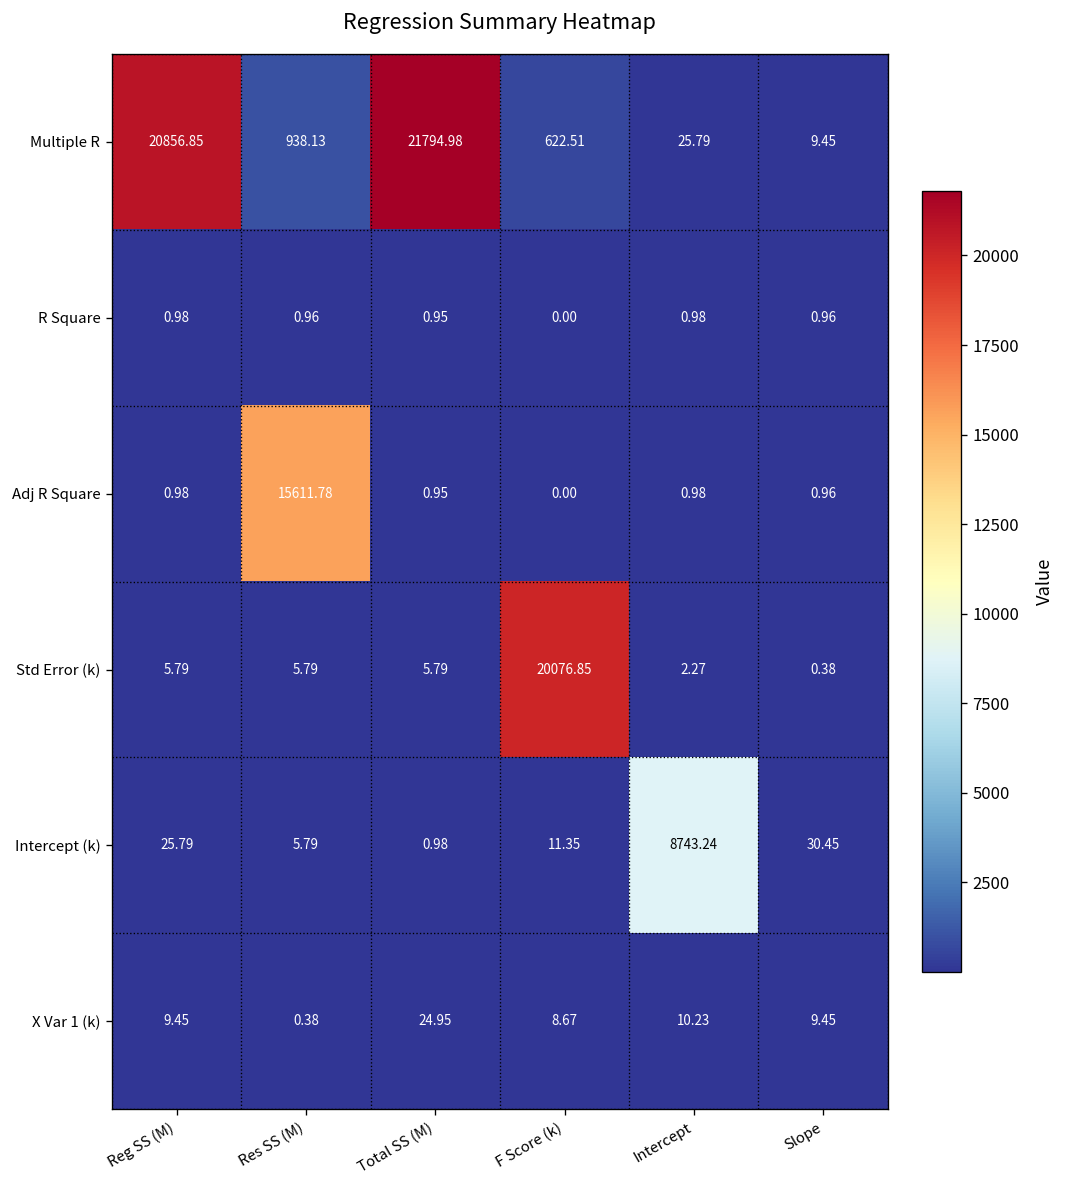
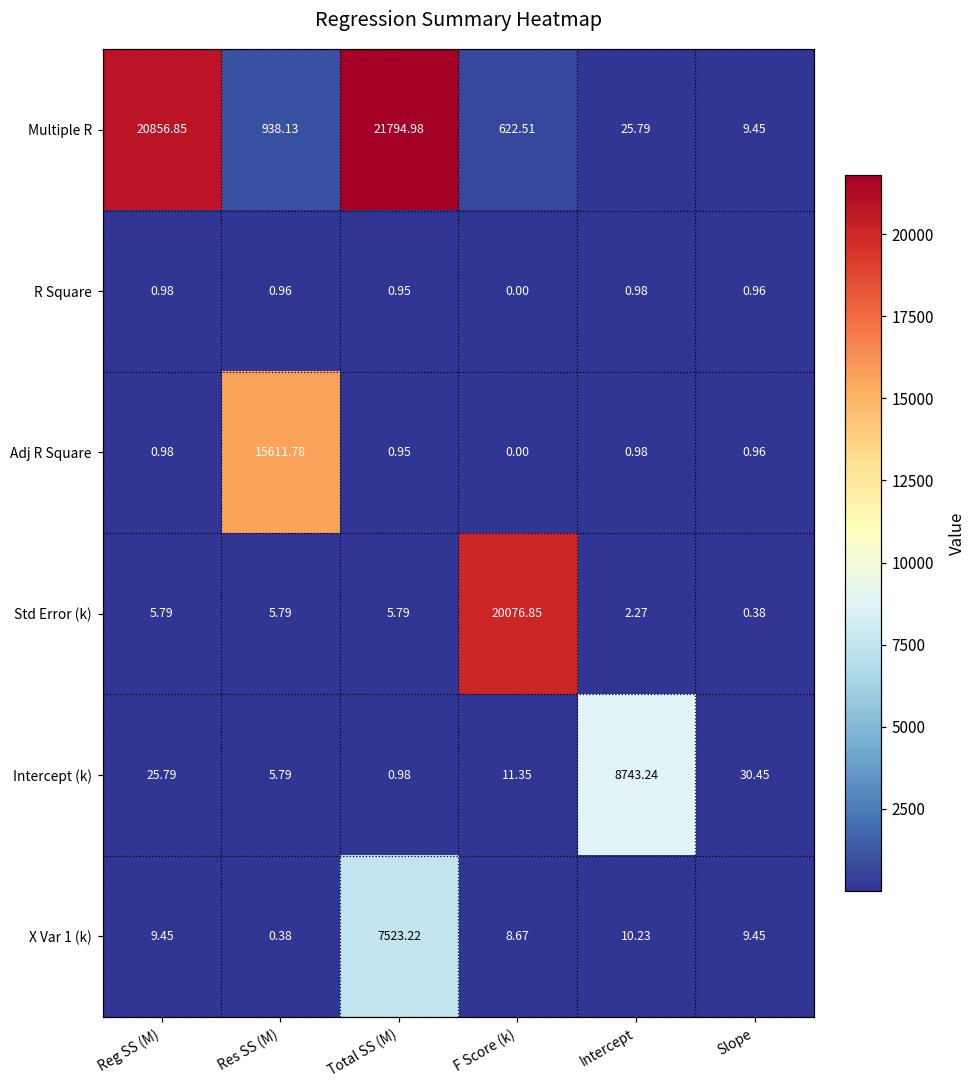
  {
    "Multiple R": {
      "Reg SS (M)": 20856.85,
      "Res SS (M)": 938.13,
      "Total SS (M)": 21794.98,
      "F Score (k)": 622.51,
      "Intercept": 25.79,
      "Slope": 9.45
    },
    "R Square": {
      "Reg SS (M)": 0.98,
      "Res SS (M)": 0.96,
      "Total SS (M)": 0.95,
      "F Score (k)": 0.00,
      "Intercept": 0.98,
      "Slope": 0.96
    },
    "Adj R Square": {
      "Reg SS (M)": 0.98,
      "Res SS (M)": 15611.78,
      "Total SS (M)": 0.95,
      "F Score (k)": 0.00,
      "Intercept": 0.98,
      "Slope": 0.96
    },
    "Std Error (k)": {
      "Reg SS (M)": 5.79,
      "Res SS (M)": 5.79,
      "Total SS (M)": 5.79,
      "F Score (k)": 20076.85,
      "Intercept": 2.27,
      "Slope": 0.38
    },
    "Intercept (k)": {
      "Reg SS (M)": 25.79,
      "Res SS (M)": 5.79,
      "Total SS (M)": 0.98,
      "F Score (k)": 11.35,
      "Intercept": 8743.24,
      "Slope": 30.45
    },
    "X Var 1 (k)": {
      "Reg SS (M)": 9.45,
      "Res SS (M)": 0.38,
-     "Total SS (M)": 24.95,
+     "Total SS (M)": 7523.22,
      "F Score (k)": 8.67,
      "Intercept": 10.23,
      "Slope": 9.45
    }
  }
